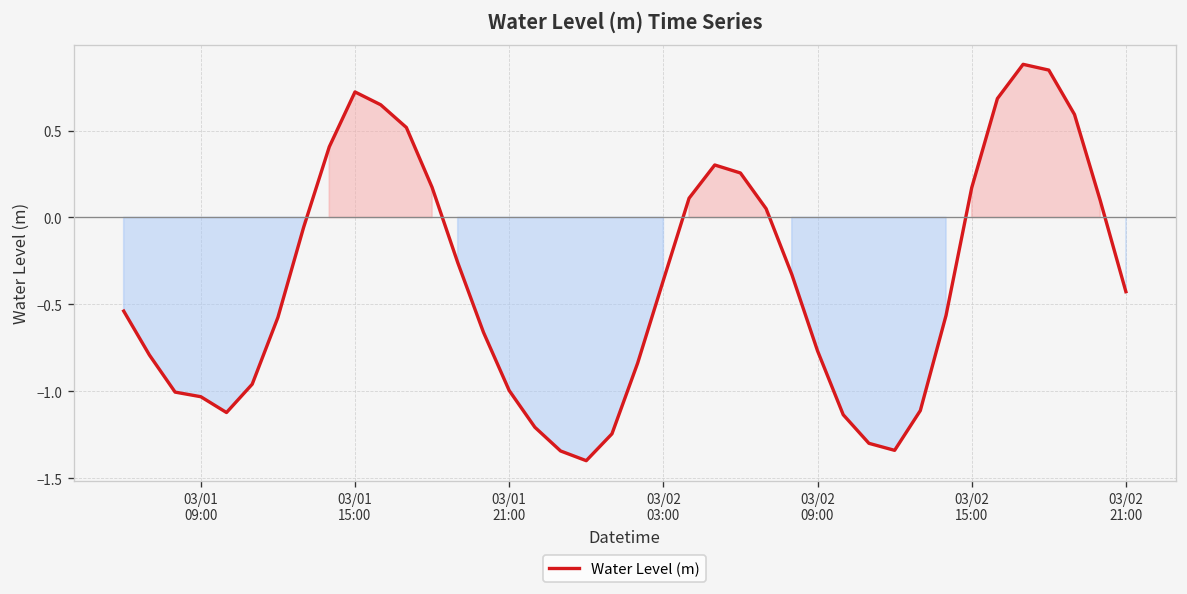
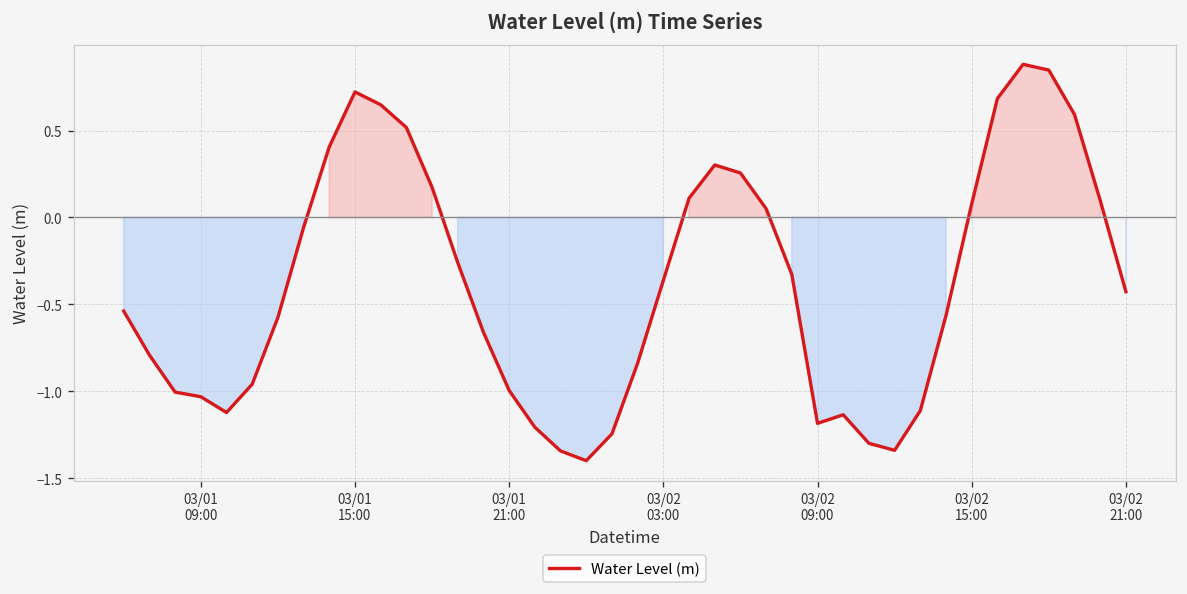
  {
    "03/01 09:00": -1.03,
    "03/01 15:00": 0.72,
    "03/01 21:00": -1.00,
    "03/02 03:00": -0.36,
-   "03/02 09:00": -0.77,
-   "03/02 15:00": 0.17,
+   "03/02 09:00": -1.19,
+   "03/02 15:00": 0.08,
    "03/02 21:00": -0.43
  }
